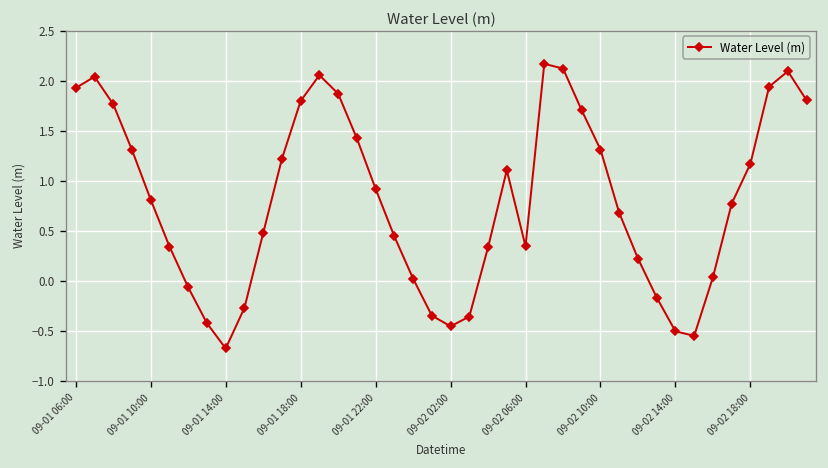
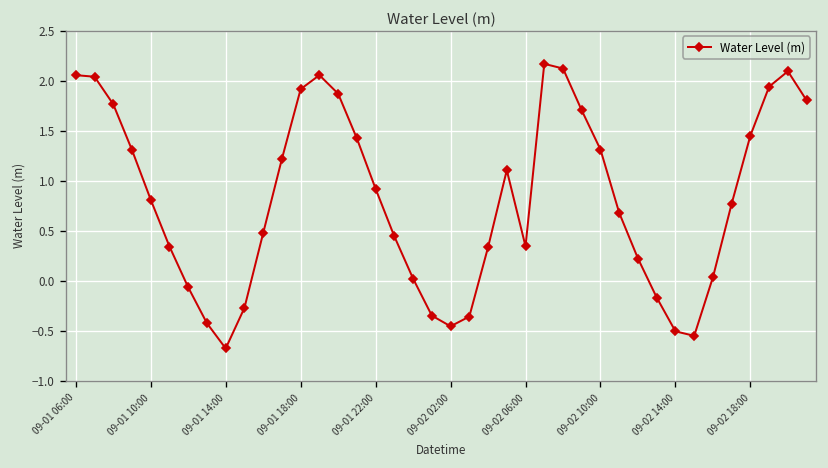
  {
-   "09-01 06:00": 1.9,
+   "09-01 06:00": 2.1,
    "09-01 10:00": 0.8,
    "09-01 14:00": -0.7,
-   "09-01 18:00": 1.8,
+   "09-01 18:00": 1.9,
    "09-01 22:00": 0.9,
    "09-02 02:00": -0.5,
    "09-02 06:00": 0.3,
    "09-02 10:00": 1.3,
    "09-02 14:00": -0.5,
-   "09-02 18:00": 1.2
+   "09-02 18:00": 1.5
  }
